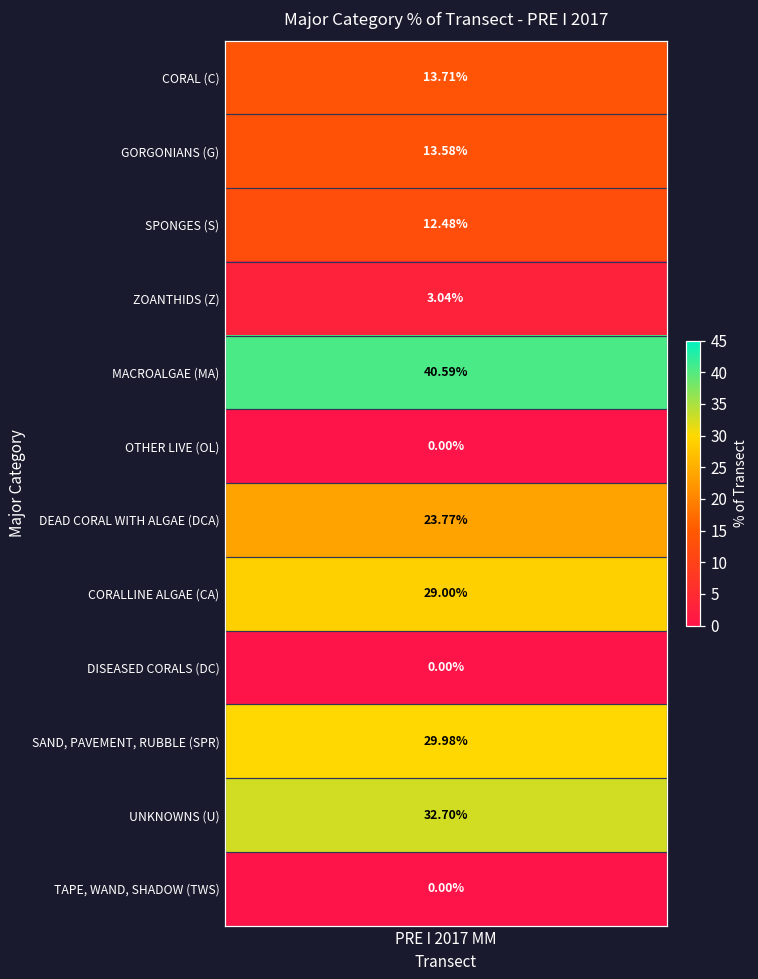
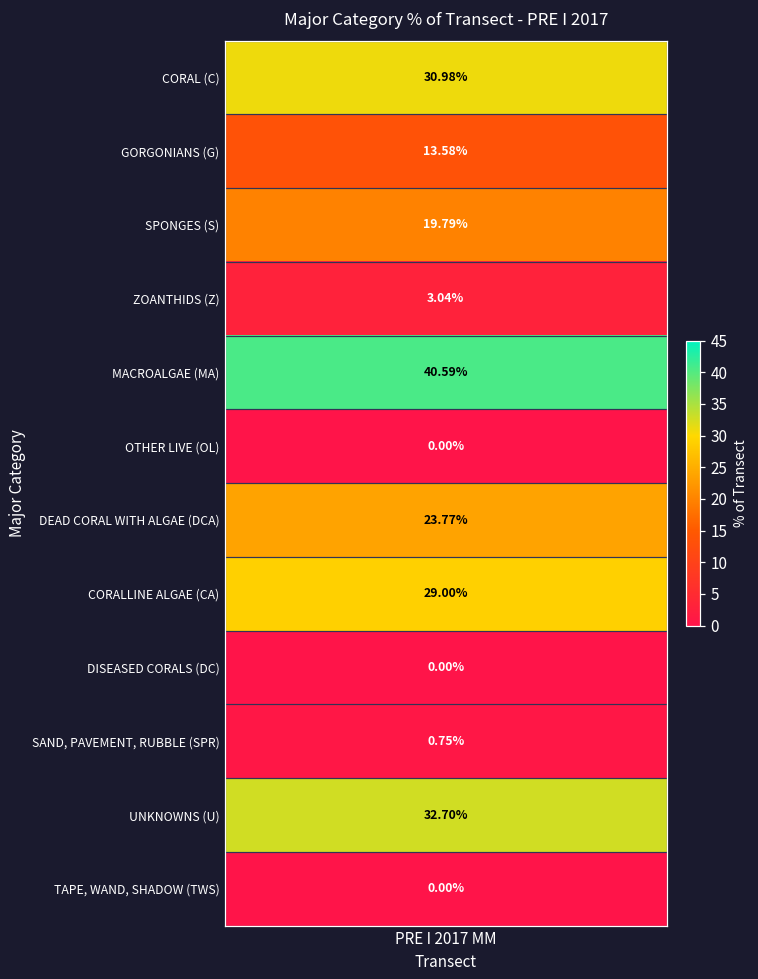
  {
    "CORAL (C)": {
-     "PRE I 2017 MM": "13.71%"
+     "PRE I 2017 MM": "30.98%"
    },
    "GORGONIANS (G)": {
      "PRE I 2017 MM": "13.58%"
    },
    "SPONGES (S)": {
-     "PRE I 2017 MM": "12.48%"
+     "PRE I 2017 MM": "19.79%"
    },
    "ZOANTHIDS (Z)": {
      "PRE I 2017 MM": "3.04%"
    },
    "MACROALGAE (MA)": {
      "PRE I 2017 MM": "40.59%"
    },
    "OTHER LIVE (OL)": {
      "PRE I 2017 MM": "0.00%"
    },
    "DEAD CORAL WITH ALGAE (DCA)": {
      "PRE I 2017 MM": "23.77%"
    },
    "CORALLINE ALGAE (CA)": {
      "PRE I 2017 MM": "29.00%"
    },
    "DISEASED CORALS (DC)": {
      "PRE I 2017 MM": "0.00%"
    },
    "SAND, PAVEMENT, RUBBLE (SPR)": {
-     "PRE I 2017 MM": "29.98%"
+     "PRE I 2017 MM": "0.75%"
    },
    "UNKNOWNS (U)": {
      "PRE I 2017 MM": "32.70%"
    },
    "TAPE, WAND, SHADOW (TWS)": {
      "PRE I 2017 MM": "0.00%"
    }
  }
